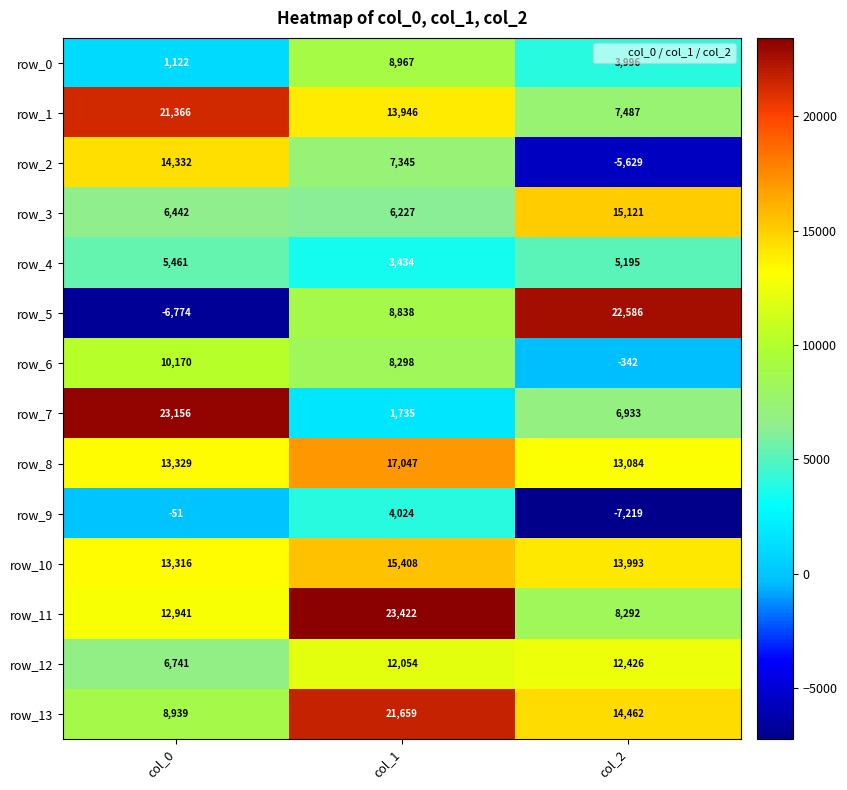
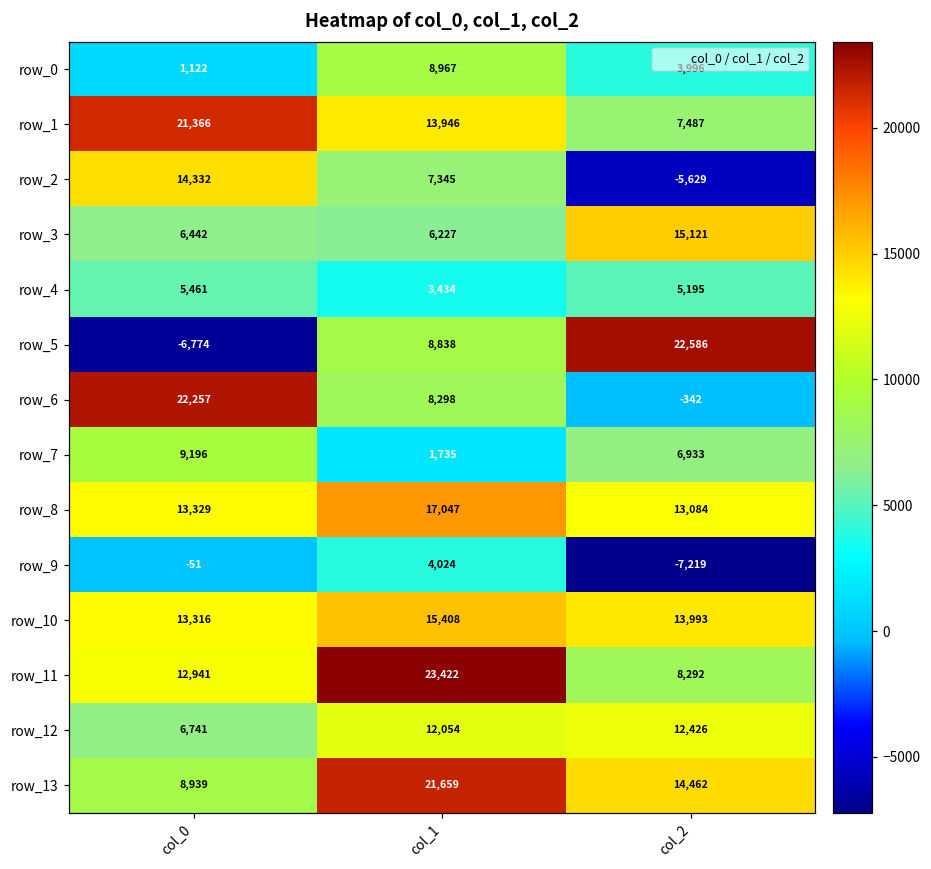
  {
    "row_0": {
      "col_0": "1,122",
      "col_1": "8,967"
    },
    "row_1": {
      "col_0": "21,366",
      "col_1": "13,946",
      "col_2": "7,487"
    },
    "row_2": {
      "col_0": "14,332",
      "col_1": "7,345",
      "col_2": "-5,629"
    },
    "row_3": {
      "col_0": "6,442",
      "col_1": "6,227",
      "col_2": "15,121"
    },
    "row_4": {
      "col_0": "5,461",
      "col_1": "3,434",
      "col_2": "5,195"
    },
    "row_5": {
      "col_0": "-6,774",
      "col_1": "8,838",
      "col_2": "22,586"
    },
    "row_6": {
-     "col_0": "10,170",
+     "col_0": "22,257",
      "col_1": "8,298",
      "col_2": "-342"
    },
    "row_7": {
-     "col_0": "23,156",
+     "col_0": "9,196",
      "col_1": "1,735",
      "col_2": "6,933"
    },
    "row_8": {
      "col_0": "13,329",
      "col_1": "17,047",
      "col_2": "13,084"
    },
    "row_9": {
      "col_0": "-51",
      "col_1": "4,024",
      "col_2": "-7,219"
    },
    "row_10": {
      "col_0": "13,316",
      "col_1": "15,408",
      "col_2": "13,993"
    },
    "row_11": {
      "col_0": "12,941",
      "col_1": "23,422",
      "col_2": "8,292"
    },
    "row_12": {
      "col_0": "6,741",
      "col_1": "12,054",
      "col_2": "12,426"
    },
    "row_13": {
      "col_0": "8,939",
      "col_1": "21,659",
      "col_2": "14,462"
    }
  }
